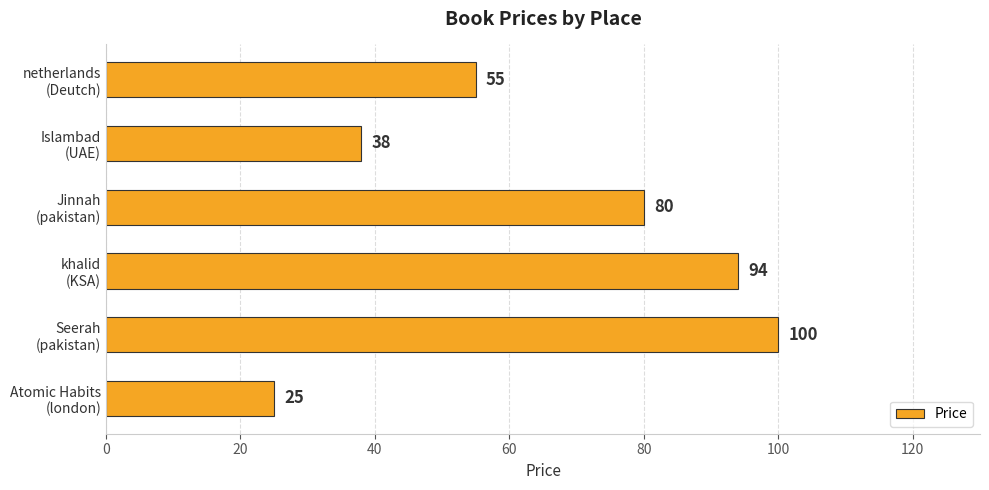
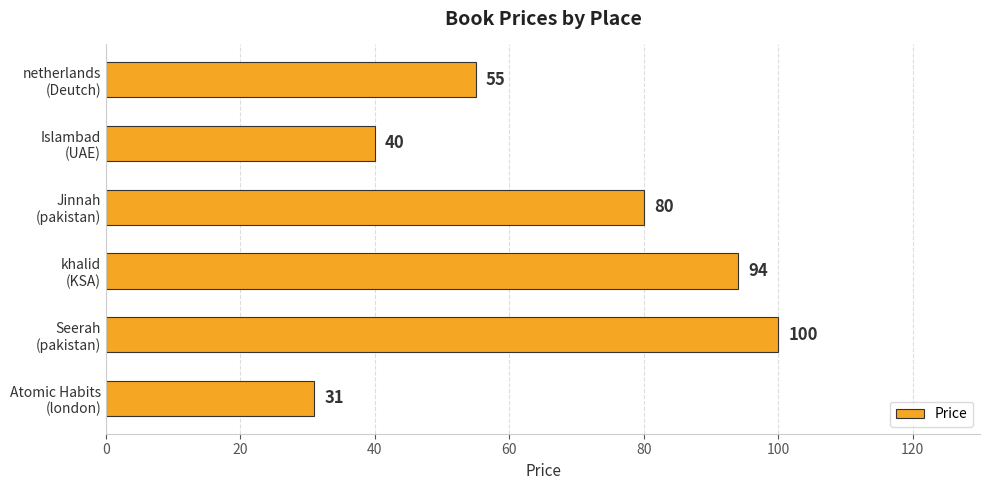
  {
    "netherlands (Deutch)": 55,
-   "Islambad (UAE)": 38,
+   "Islambad (UAE)": 40,
    "Jinnah (pakistan)": 80,
    "khalid (KSA)": 94,
    "Seerah (pakistan)": 100,
-   "Atomic Habits (london)": 25
+   "Atomic Habits (london)": 31
  }
